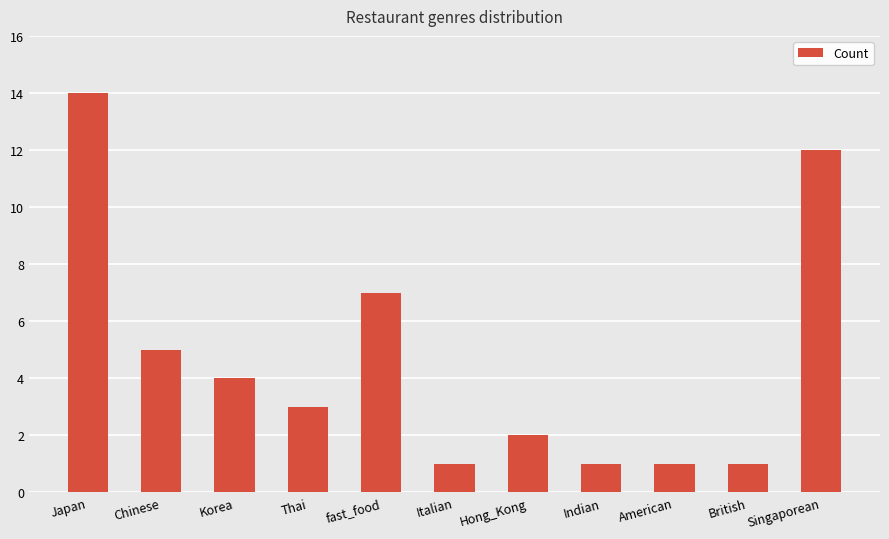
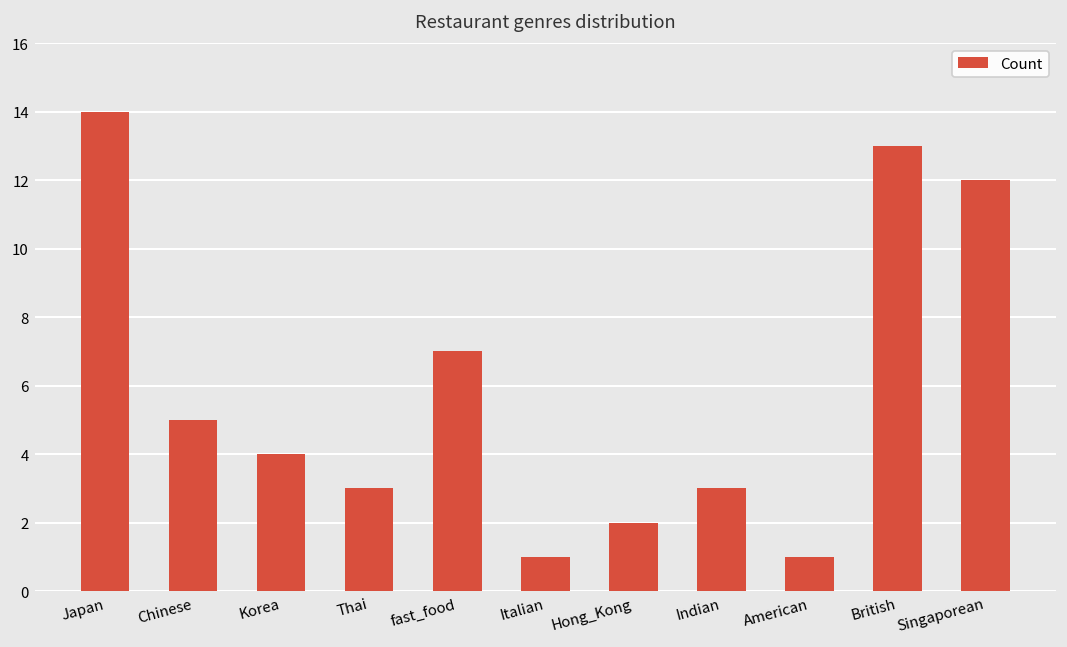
  {
    "Japan": 14,
    "Chinese": 5,
    "Korea": 4,
    "Thai": 3,
    "fast_food": 7,
    "Italian": 1,
    "Hong_Kong": 2,
-   "Indian": 1,
+   "Indian": 3,
    "American": 1,
-   "British": 1,
+   "British": 13,
    "Singaporean": 12
  }
